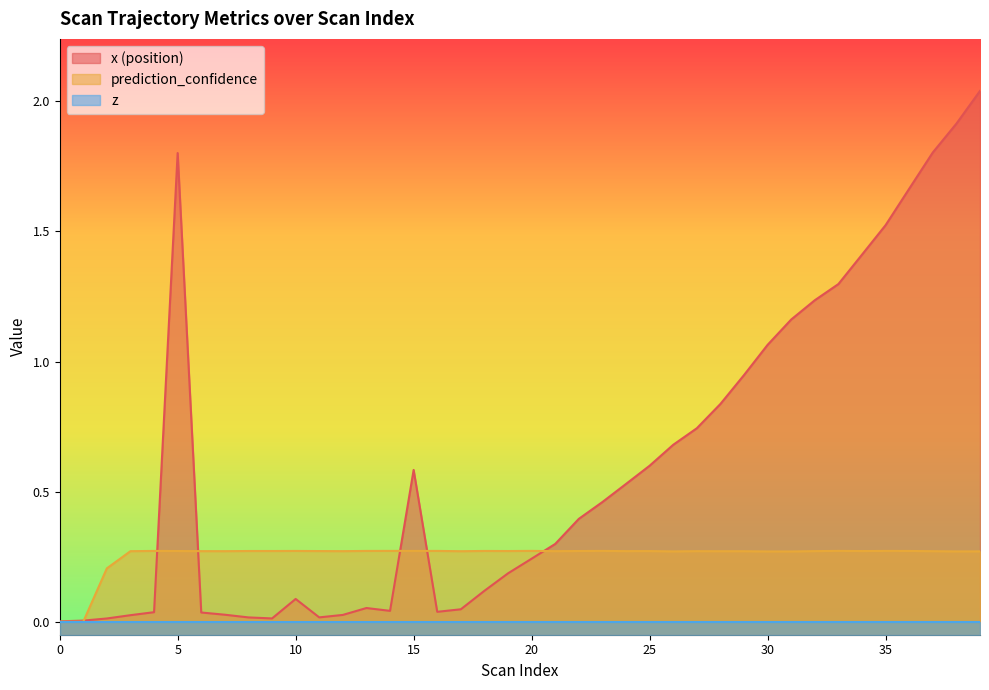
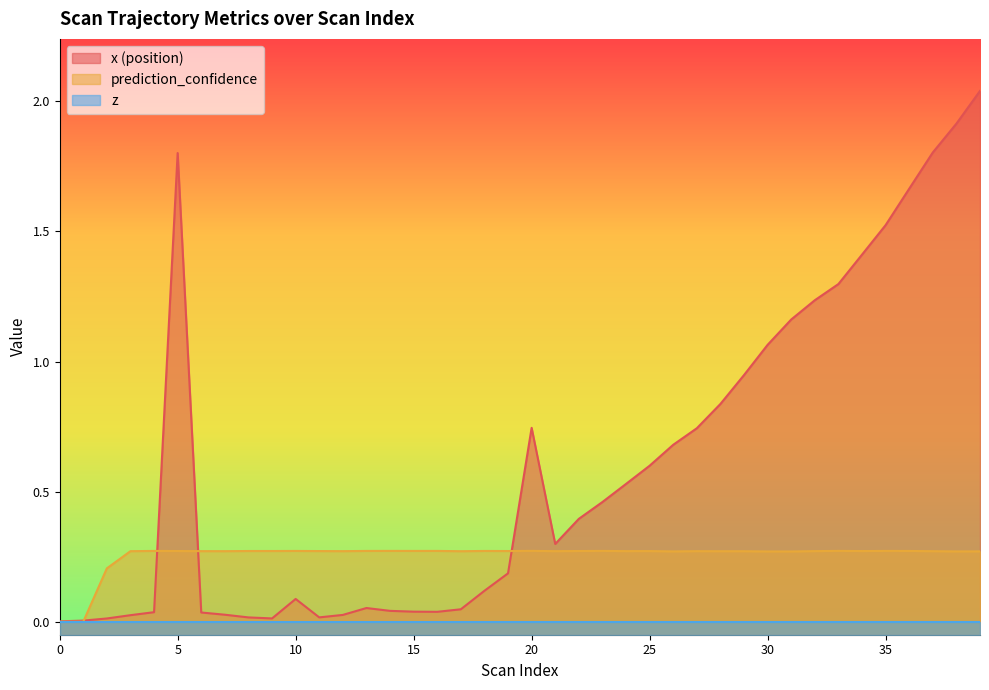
  {
    "x (position)": {
      "5": 1.80,
      "10": 0.09,
-     "15": 0.58,
-     "20": 0.24,
+     "15": 0.04,
+     "20": 0.75,
      "25": 0.60,
      "30": 1.06,
      "35": 1.52
    },
    "prediction_confidence": {
      "5": 0.27,
      "10": 0.27,
      "15": 0.27,
      "20": 0.27,
      "25": 0.27,
      "30": 0.27,
      "35": 0.27
    },
    "z": {
      "5": 0.00,
      "10": 0.00,
      "15": 0.00,
      "20": 0.00,
      "25": 0.00,
      "30": 0.00,
      "35": 0.00
    }
  }
